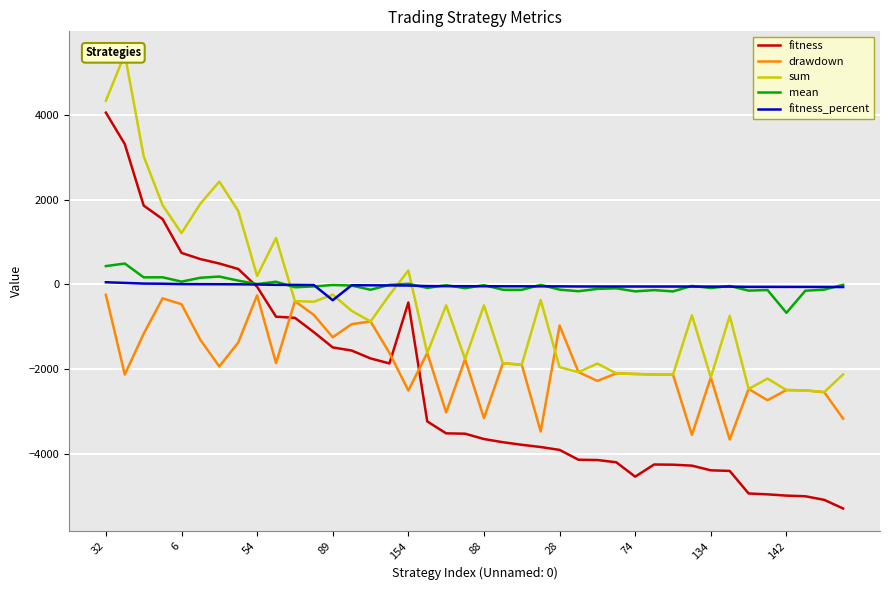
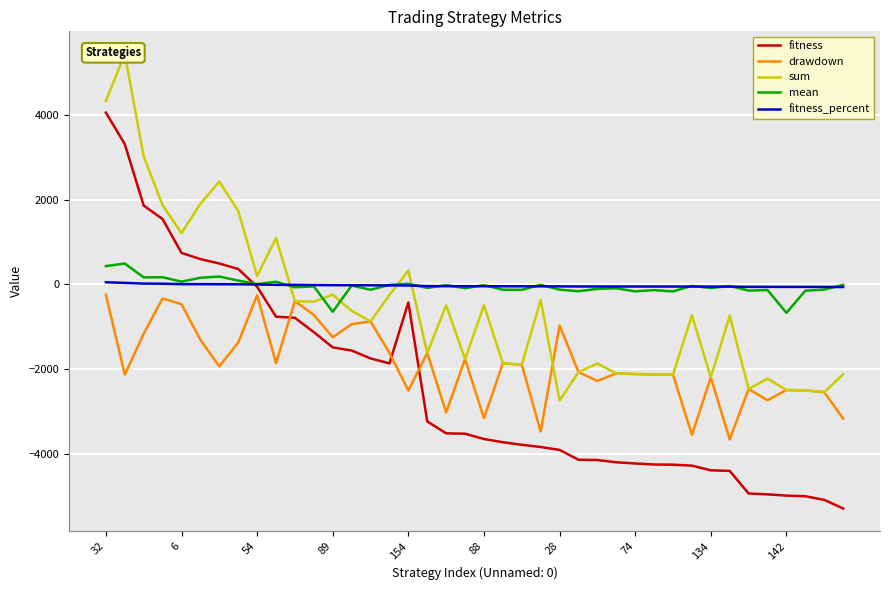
  {
    "fitness": {
      "32": 4100,
      "89": -1500,
      "154": -400,
      "88": -3600,
      "28": -3900,
-     "74": -4500,
+     "74": -4200,
      "134": -4400,
      "142": -5000
    },
    "drawdown": {
      "32": -200,
      "54": -300,
      "89": -1200,
      "154": -2500,
      "88": -3200,
      "28": -1000
    },
    "sum": {
      "32": 4300,
      "54": 200,
      "89": -200,
      "154": 300,
      "88": -500,
-     "28": -2000
+     "28": -2700
    },
    "mean": {
      "32": 400,
-     "89": 0,
+     "89": -600,
      "28": -100,
      "74": -200,
      "142": -700
    },
    "fitness_percent": {
      "32": 100,
-     "89": -400,
+     "89": 0,
      "28": 0,
      "74": 0,
      "142": -100
    }
  }
